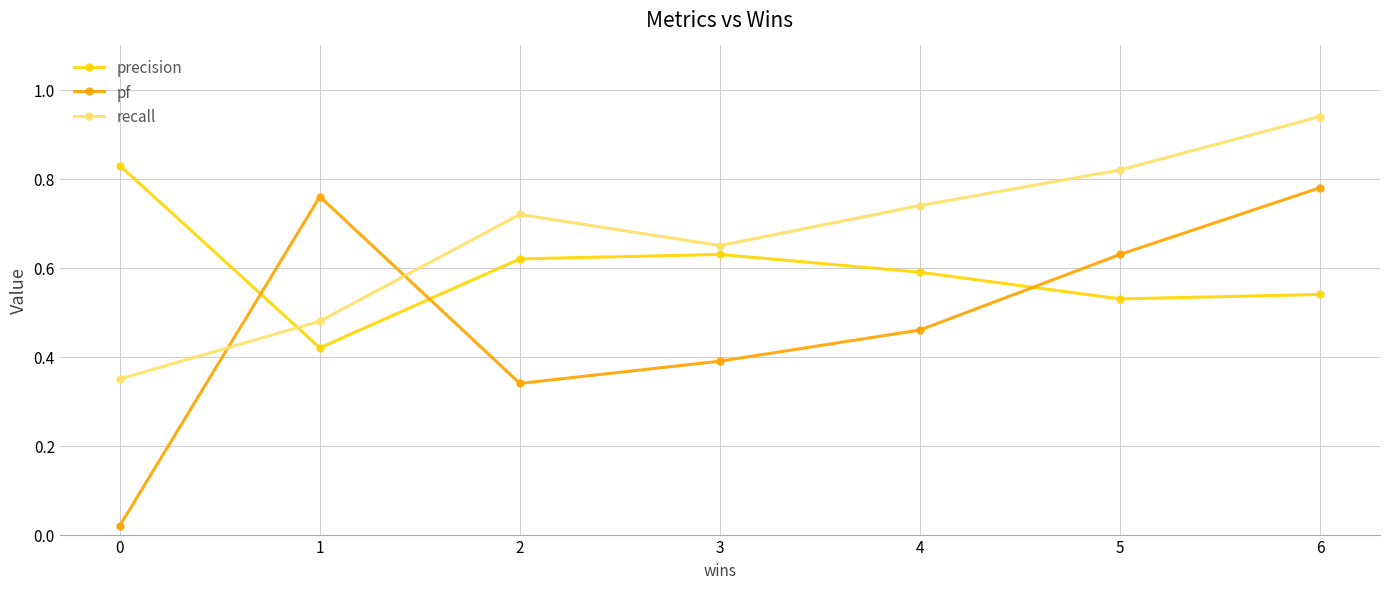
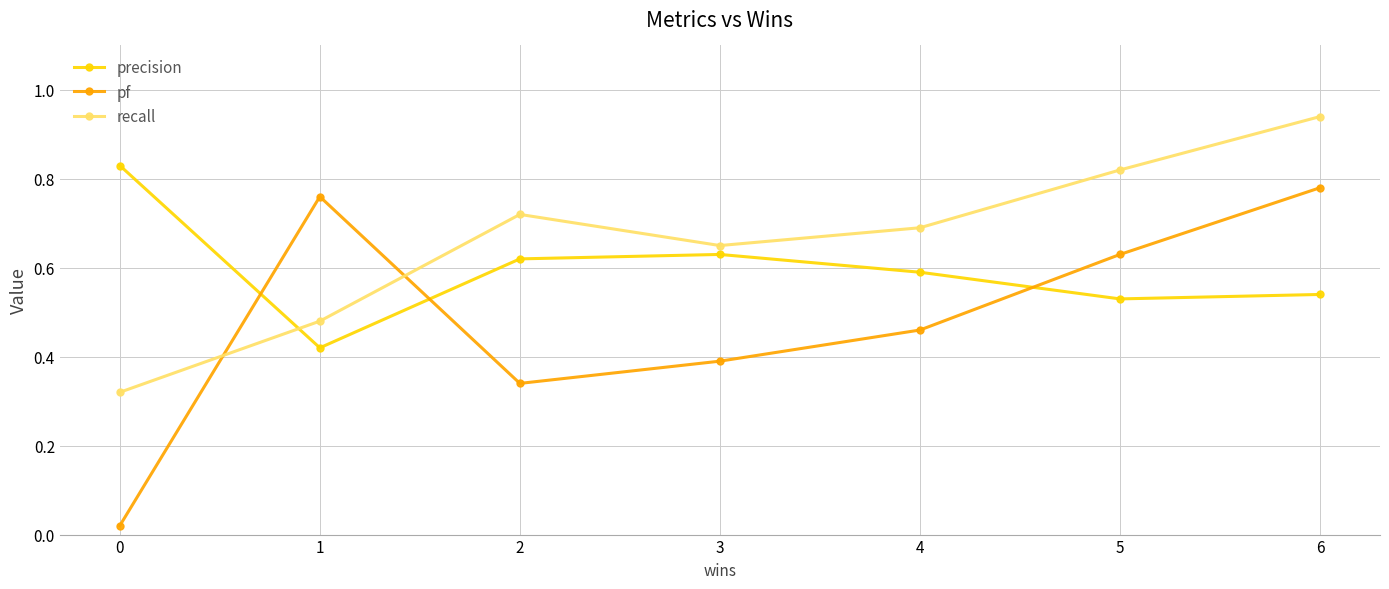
  {
    "recall": {
-     "0": 0.35,
+     "0": 0.32,
      "1": 0.48,
      "2": 0.72,
      "3": 0.65,
-     "4": 0.74,
+     "4": 0.69,
      "5": 0.82,
      "6": 0.94
    }
  }
